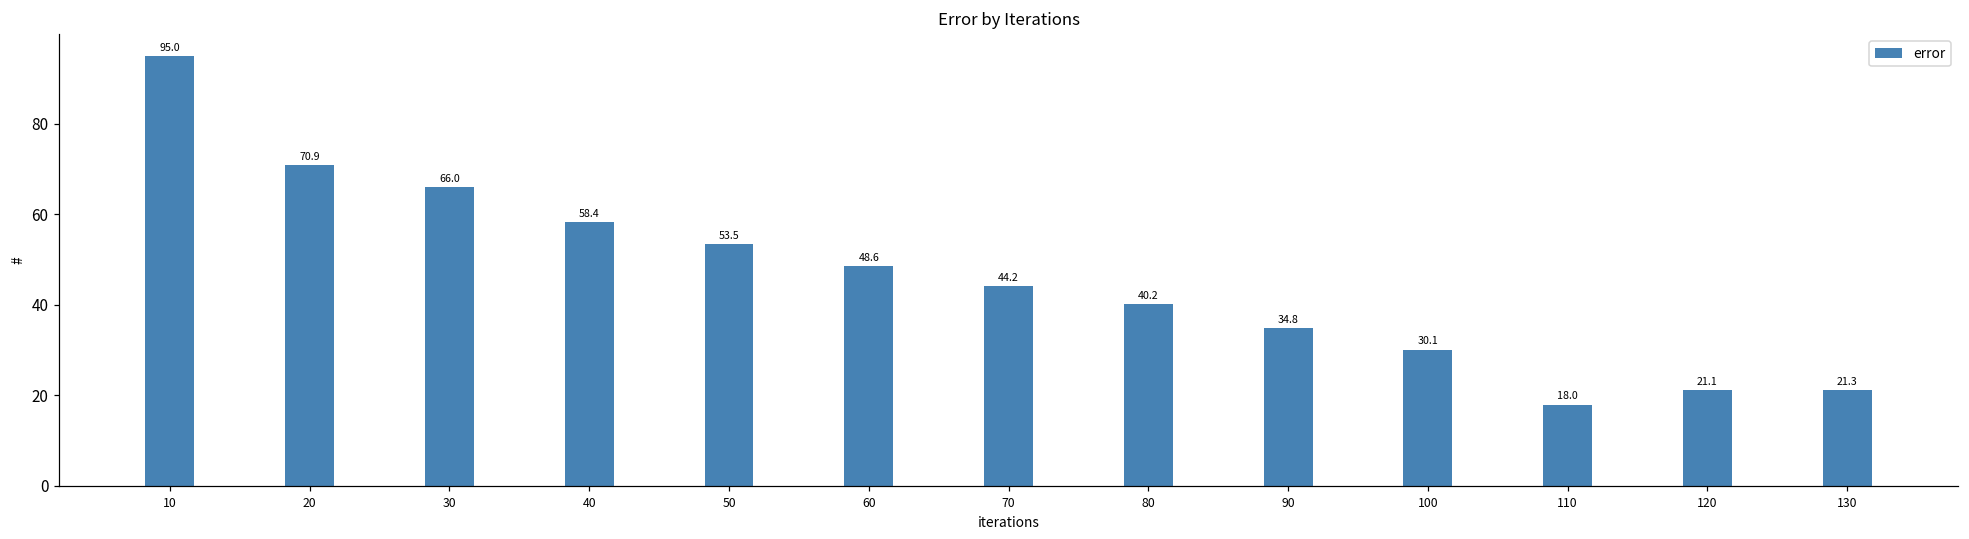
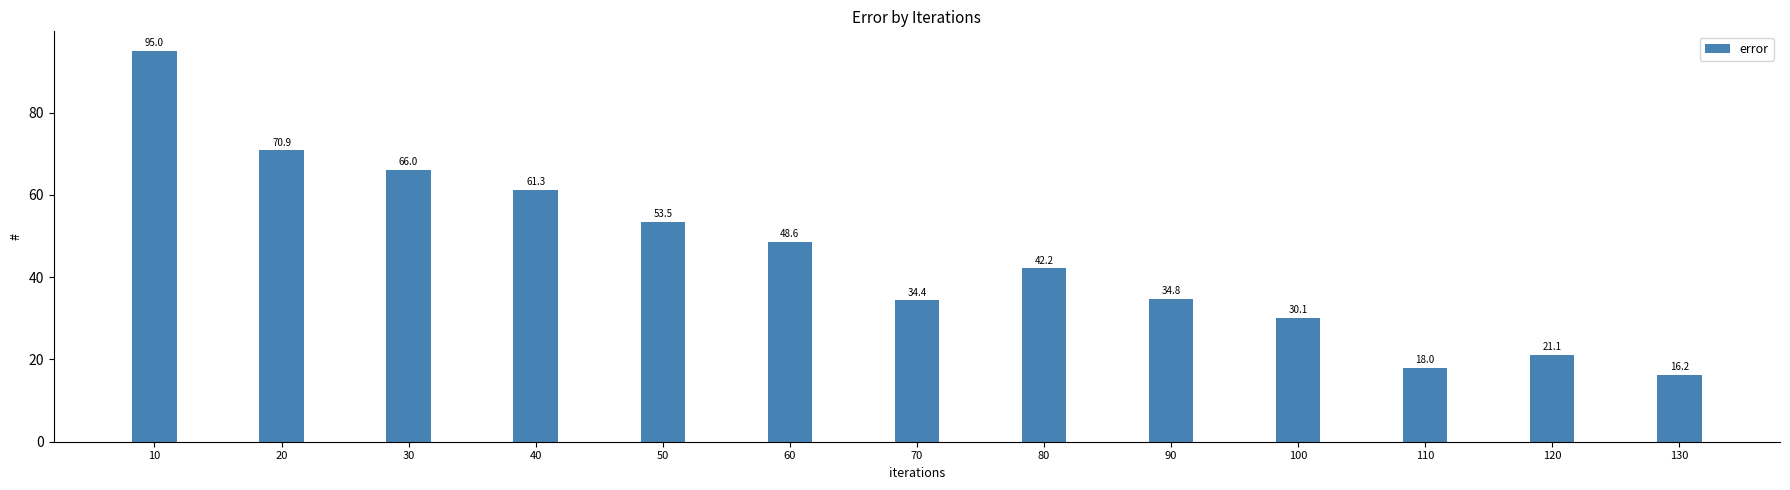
  {
    "10": 95.0,
    "20": 70.9,
    "30": 66.0,
-   "40": 58.4,
+   "40": 61.3,
    "50": 53.5,
    "60": 48.6,
-   "70": 44.2,
-   "80": 40.2,
+   "70": 34.4,
+   "80": 42.2,
    "90": 34.8,
    "100": 30.1,
    "110": 18.0,
    "120": 21.1,
-   "130": 21.3
+   "130": 16.2
  }
